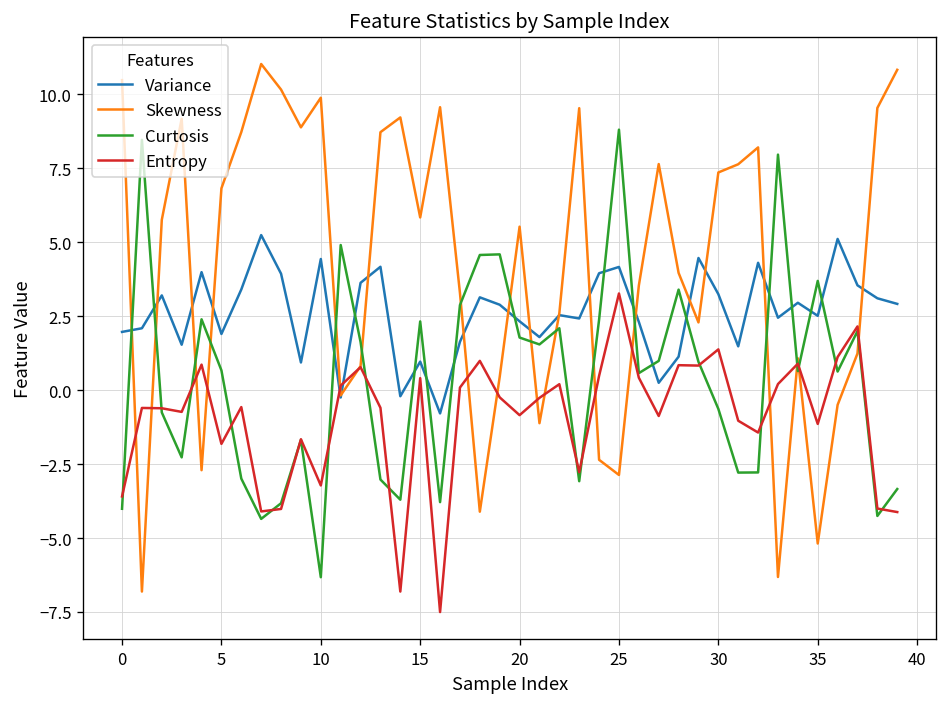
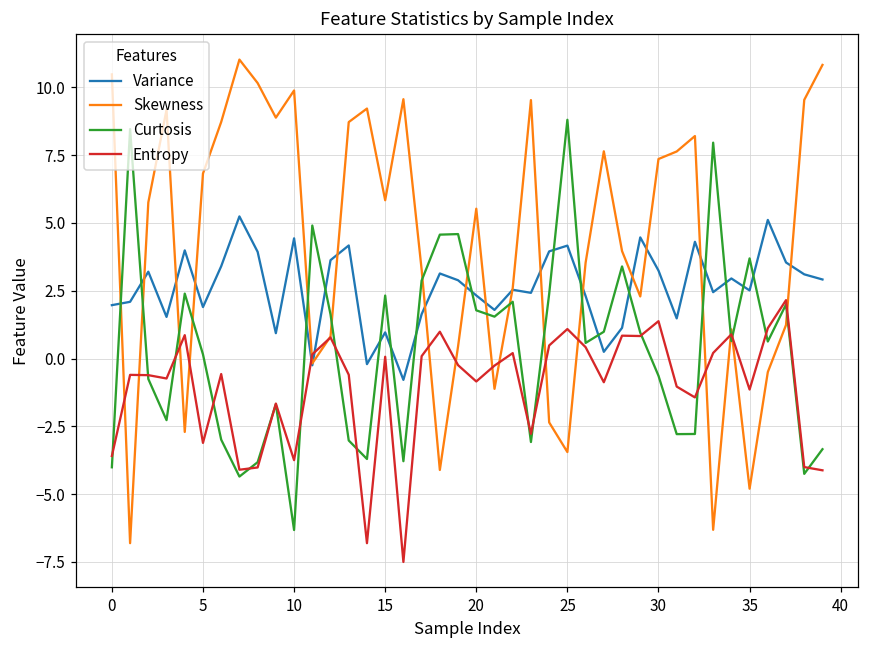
  {
    "Variance": {
      "0": 2.0,
      "5": 1.9,
      "10": 4.4,
      "15": 1.0,
      "20": 2.3,
      "25": 4.2,
      "30": 3.2,
      "35": 2.5
    },
    "Skewness": {
      "5": 6.8,
      "10": 9.9,
      "15": 5.8,
      "20": 5.5,
-     "25": -2.9,
+     "25": -3.4,
      "30": 7.4,
-     "35": -5.2
+     "35": -4.8
    },
    "Curtosis": {
      "0": -4.0,
-     "5": 0.7,
+     "5": 0.2,
      "10": -6.3,
      "15": 2.3,
      "20": 1.8,
      "25": 8.8,
      "30": -0.6,
      "35": 3.7
    },
    "Entropy": {
      "0": -3.6,
-     "5": -1.8,
-     "10": -3.2,
-     "15": 0.4,
+     "5": -3.1,
+     "10": -3.7,
+     "15": 0.1,
      "20": -0.8,
-     "25": 3.3,
+     "25": 1.1,
      "30": 1.4,
      "35": -1.1
    }
  }
